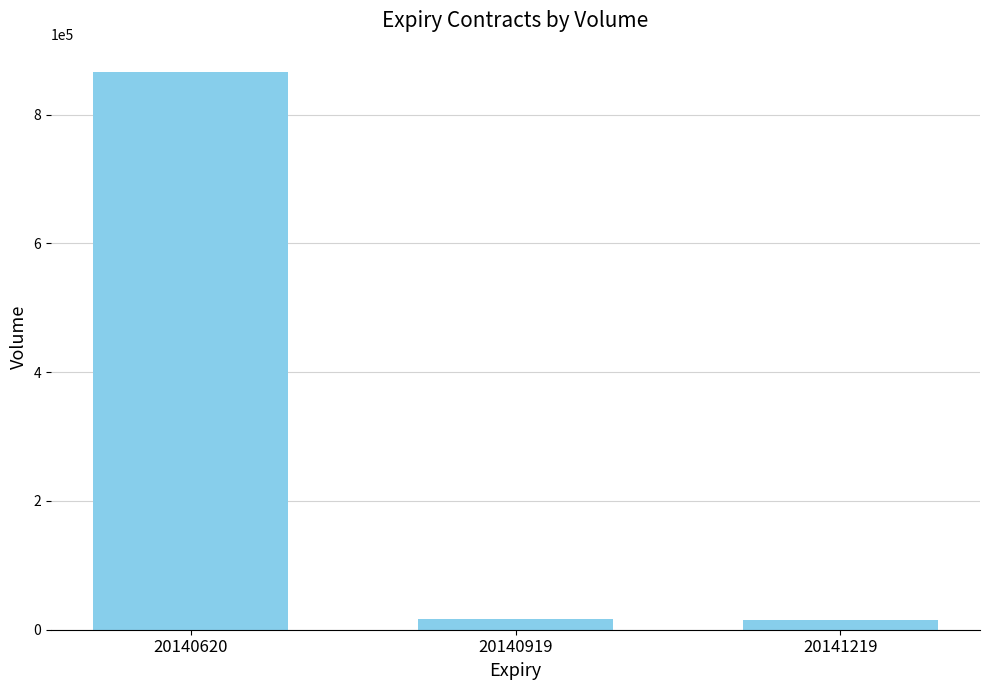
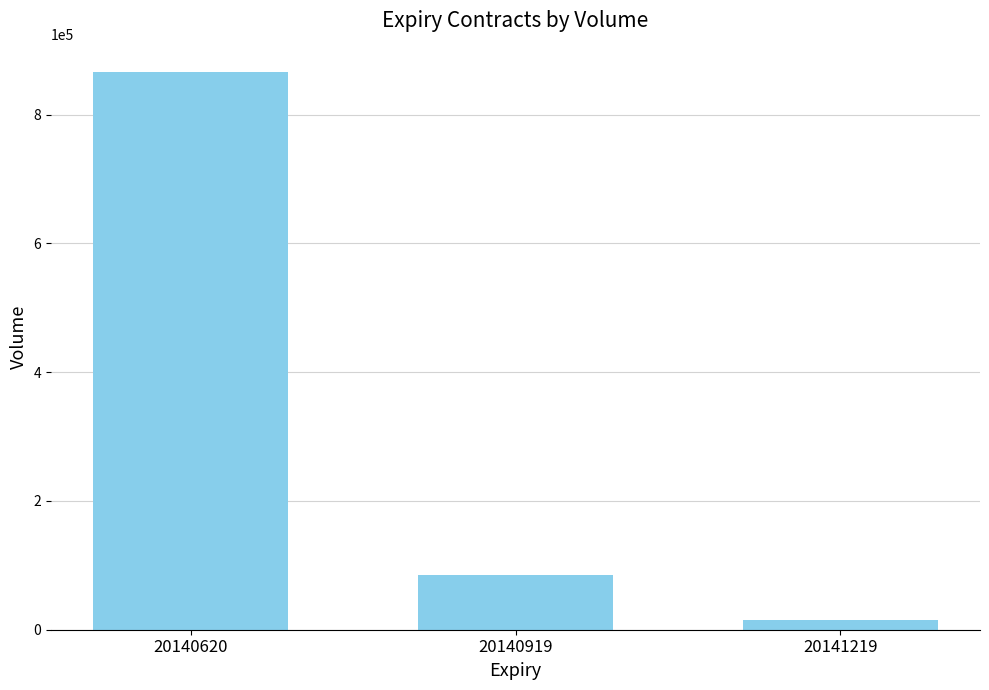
  {
    "20140620": 870000,
-   "20140919": 20000,
+   "20140919": 80000,
    "20141219": 20000
  }
